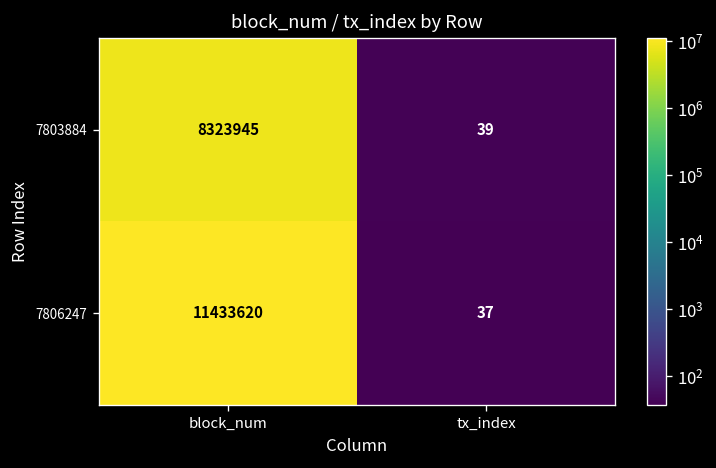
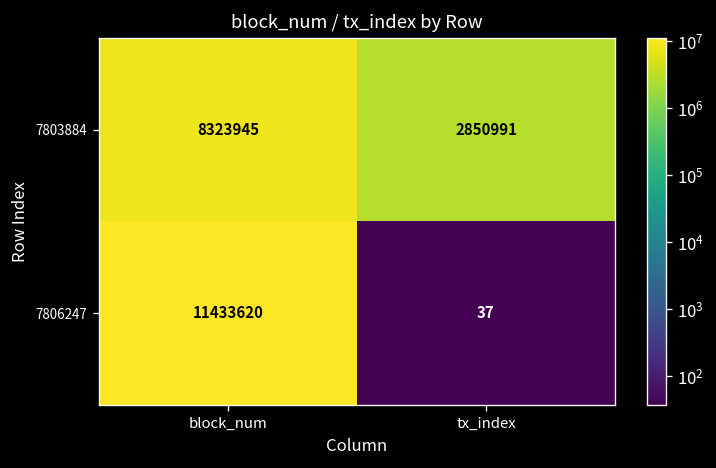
  {
    "7803884": {
      "block_num": 8323945,
-     "tx_index": 39
+     "tx_index": 2850991
    },
    "7806247": {
      "block_num": 11433620,
      "tx_index": 37
    }
  }
